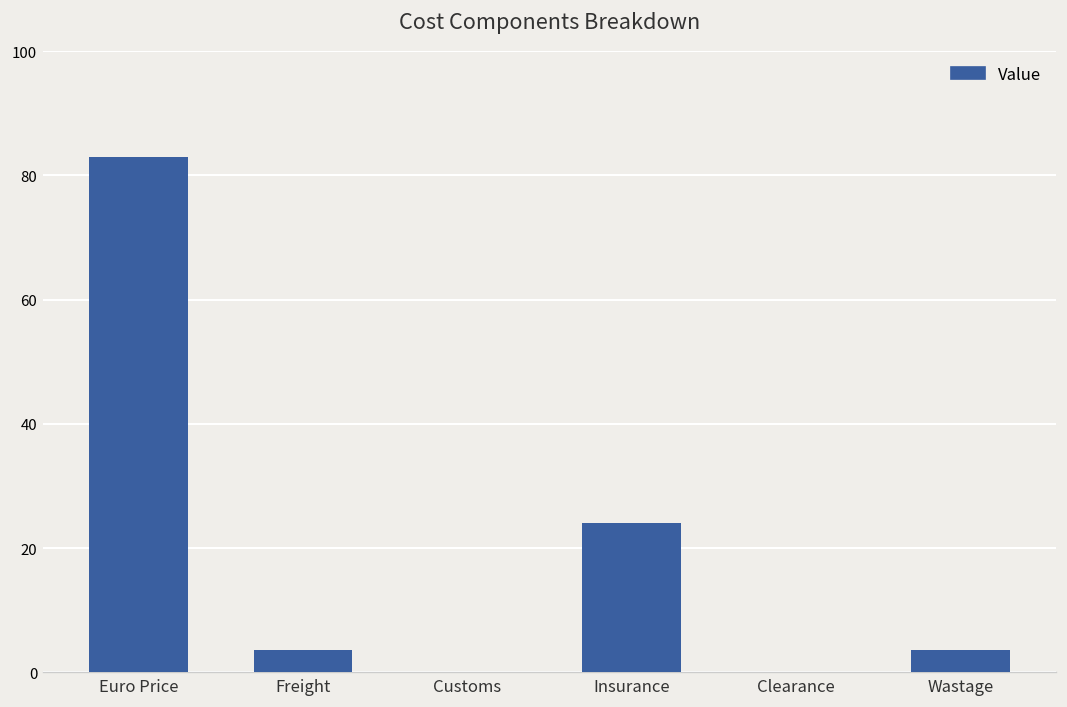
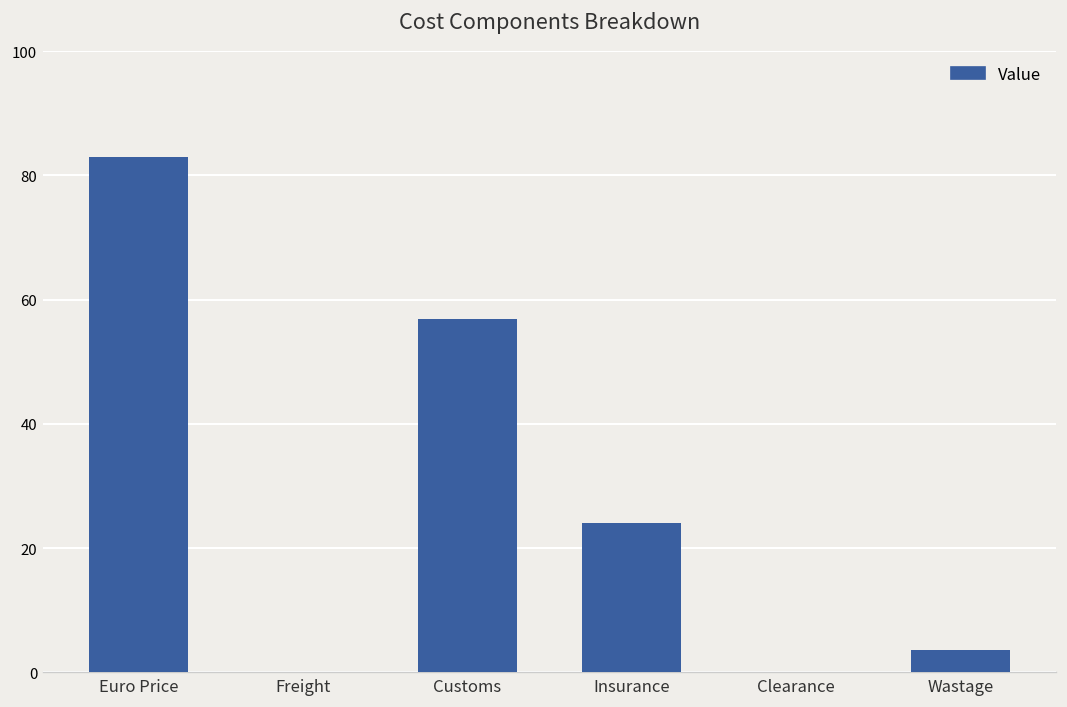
  {
    "Euro Price": 83,
-   "Freight": 4,
-   "Customs": 0,
+   "Freight": 0,
+   "Customs": 57,
    "Insurance": 24,
    "Wastage": 4
  }
